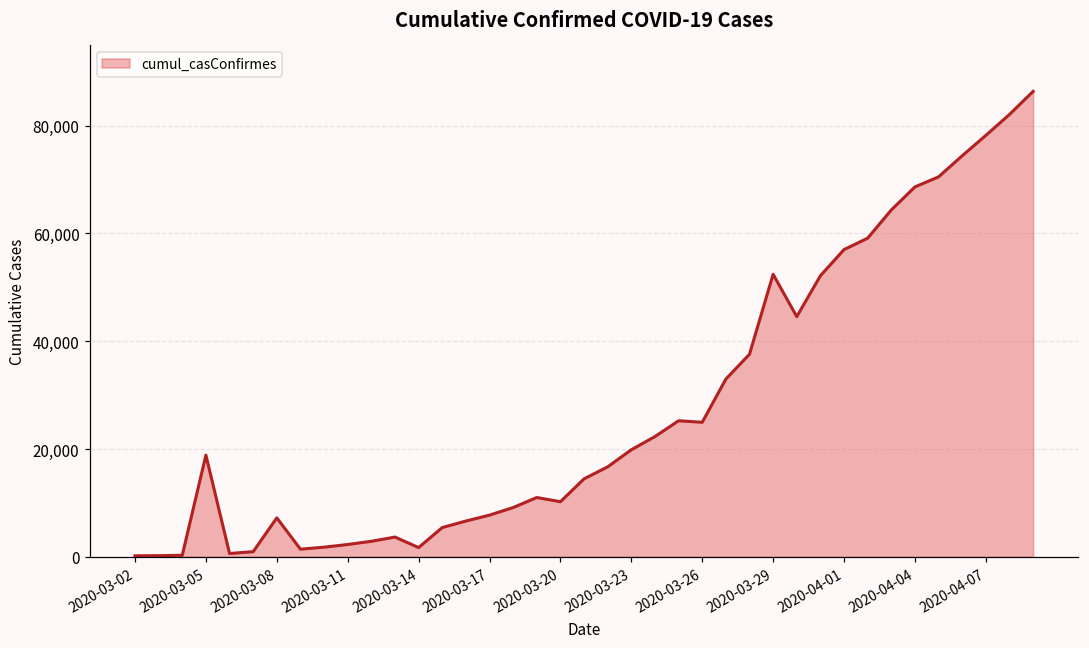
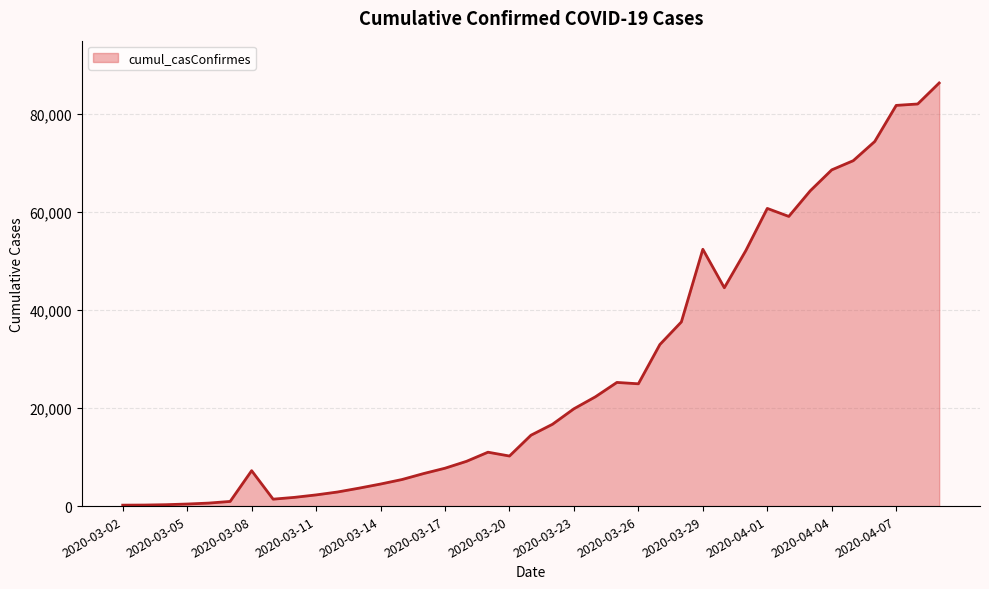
  {
    "2020-03-02": "0",
-   "2020-03-05": "19,000",
+   "2020-03-05": "0",
    "2020-03-08": "7,000",
    "2020-03-11": "2,000",
-   "2020-03-14": "2,000",
+   "2020-03-14": "5,000",
    "2020-03-17": "8,000",
    "2020-03-20": "10,000",
    "2020-03-23": "20,000",
    "2020-03-26": "25,000",
    "2020-03-29": "52,000",
-   "2020-04-01": "57,000",
+   "2020-04-01": "61,000",
    "2020-04-04": "69,000",
-   "2020-04-07": "78,000"
+   "2020-04-07": "82,000"
  }
